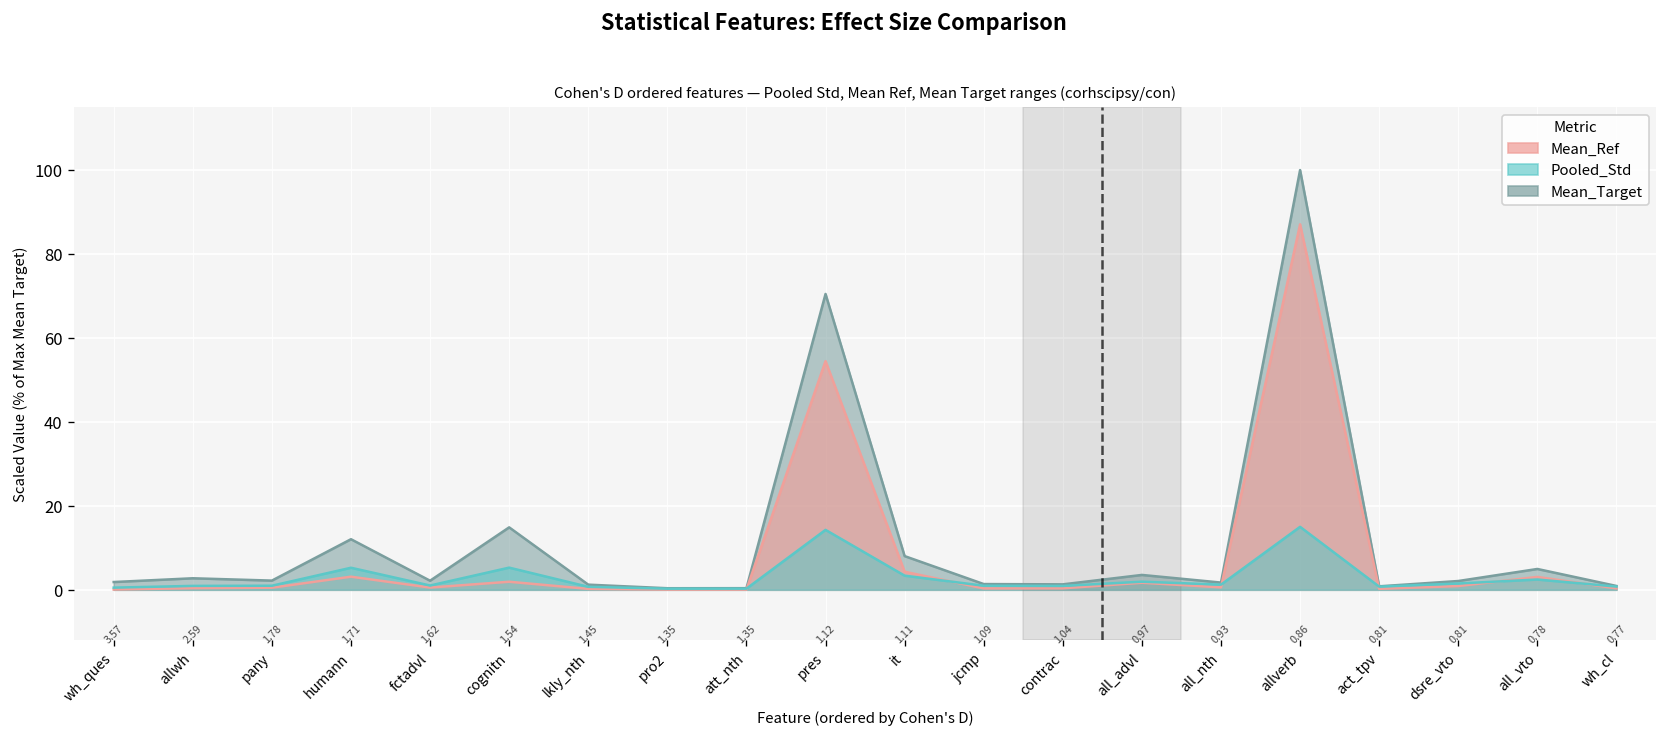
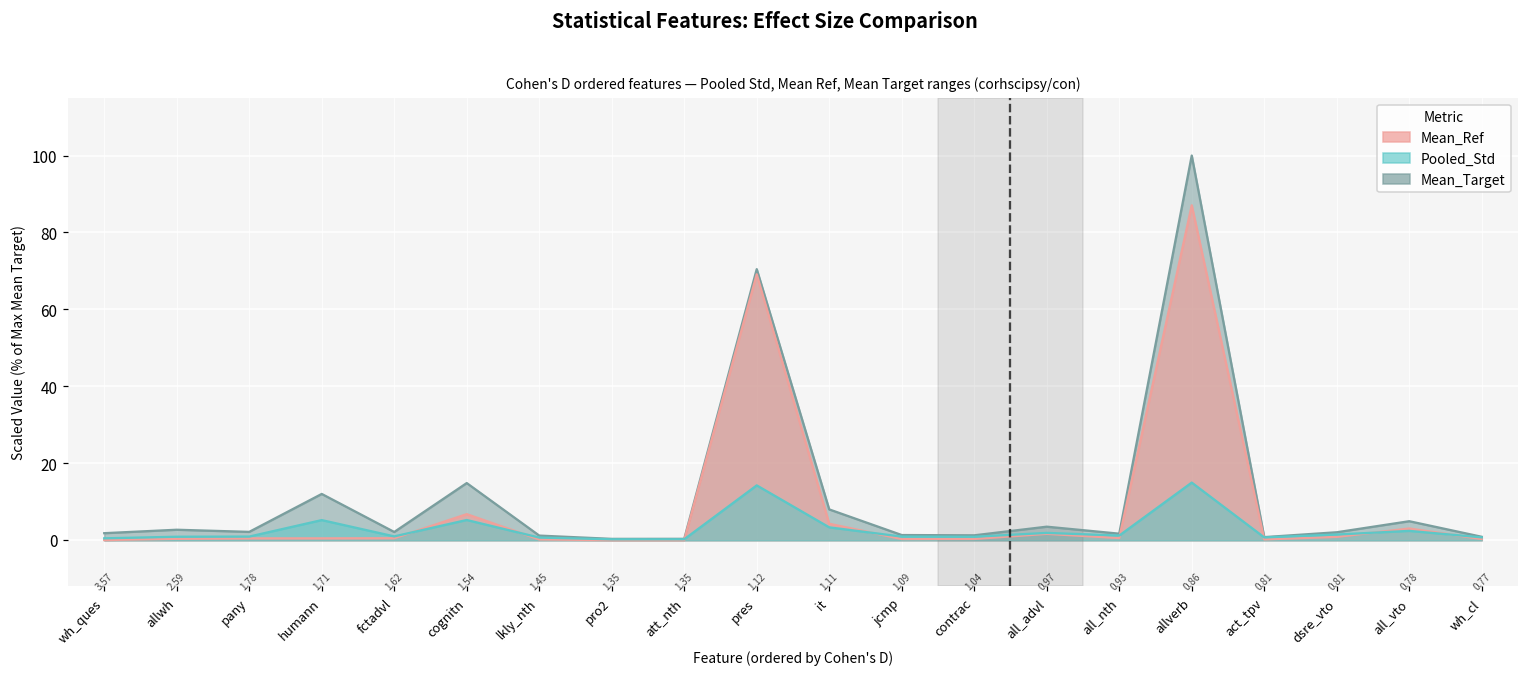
  {
    "Mean_Ref": {
-     "humann": 3,
-     "cognitn": 2,
-     "pres": 54,
+     "humann": 0,
+     "cognitn": 7,
+     "pres": 69,
      "it": 4,
      "allverb": 87
    }
  }
